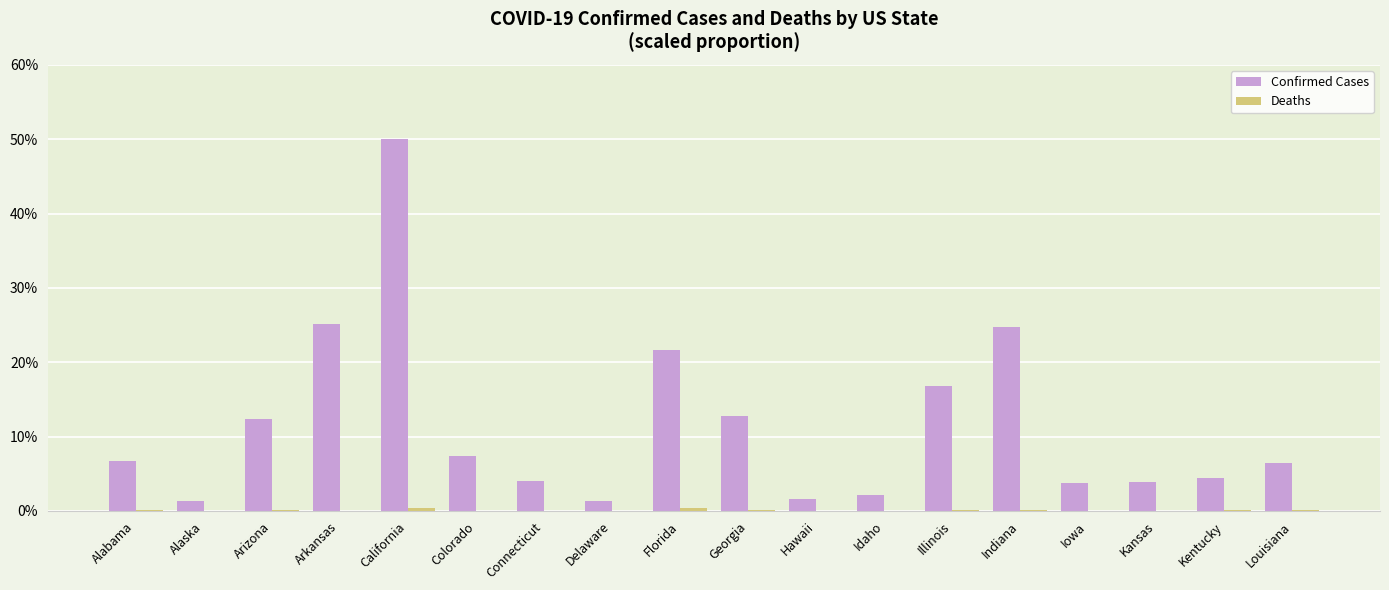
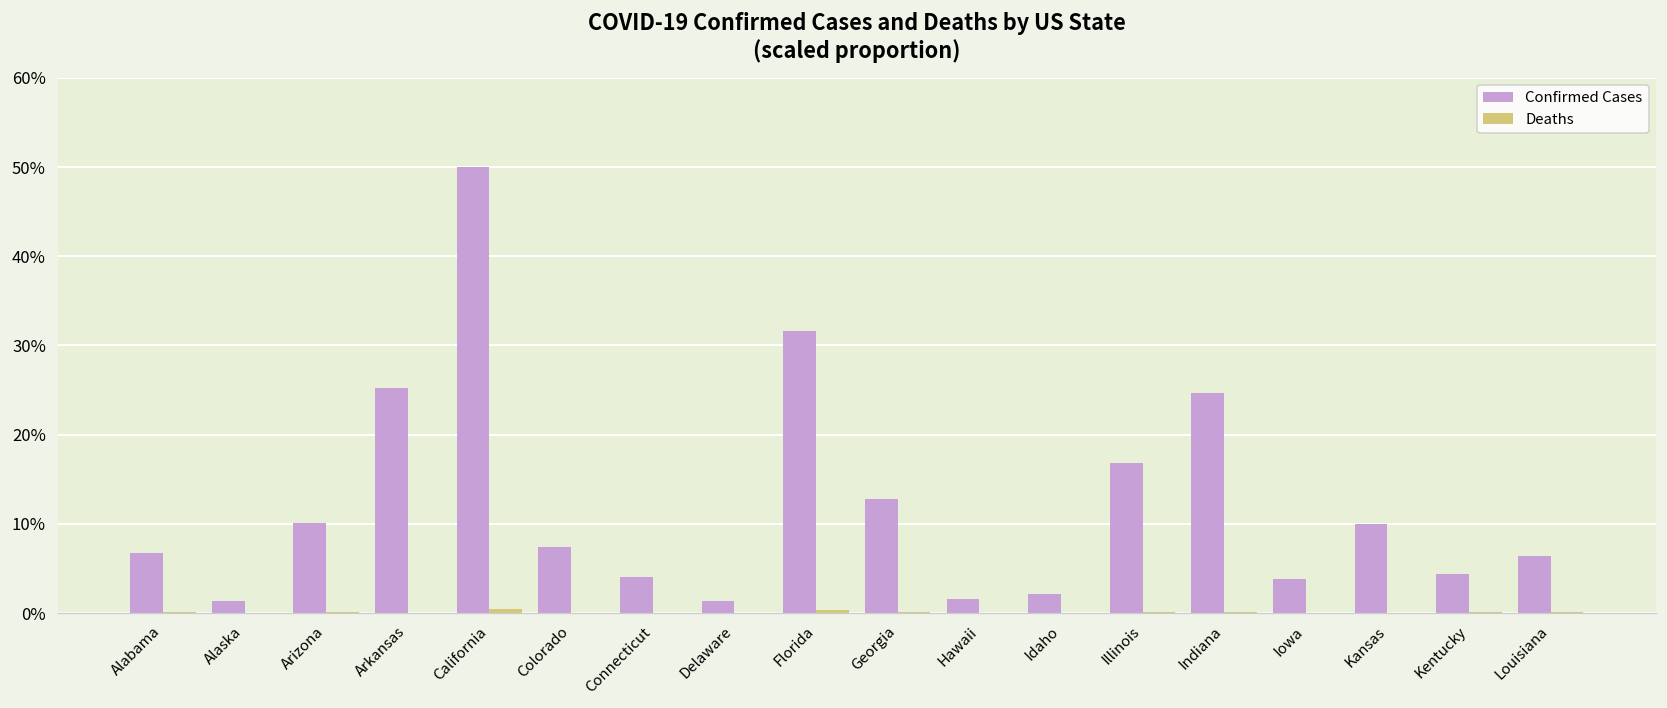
  {
    "Confirmed Cases": {
      "Alabama": "7%",
      "Alaska": "1%",
-     "Arizona": "12%",
+     "Arizona": "10%",
      "Arkansas": "25%",
      "California": "50%",
      "Colorado": "7%",
      "Connecticut": "4%",
      "Delaware": "1%",
-     "Florida": "22%",
+     "Florida": "32%",
      "Georgia": "13%",
      "Hawaii": "2%",
      "Idaho": "2%",
      "Illinois": "17%",
      "Indiana": "25%",
      "Iowa": "4%",
-     "Kansas": "4%",
+     "Kansas": "10%",
      "Kentucky": "4%",
      "Louisiana": "6%"
    },
    "Deaths": {
      "California": "0%",
      "Florida": "0%"
    }
  }
